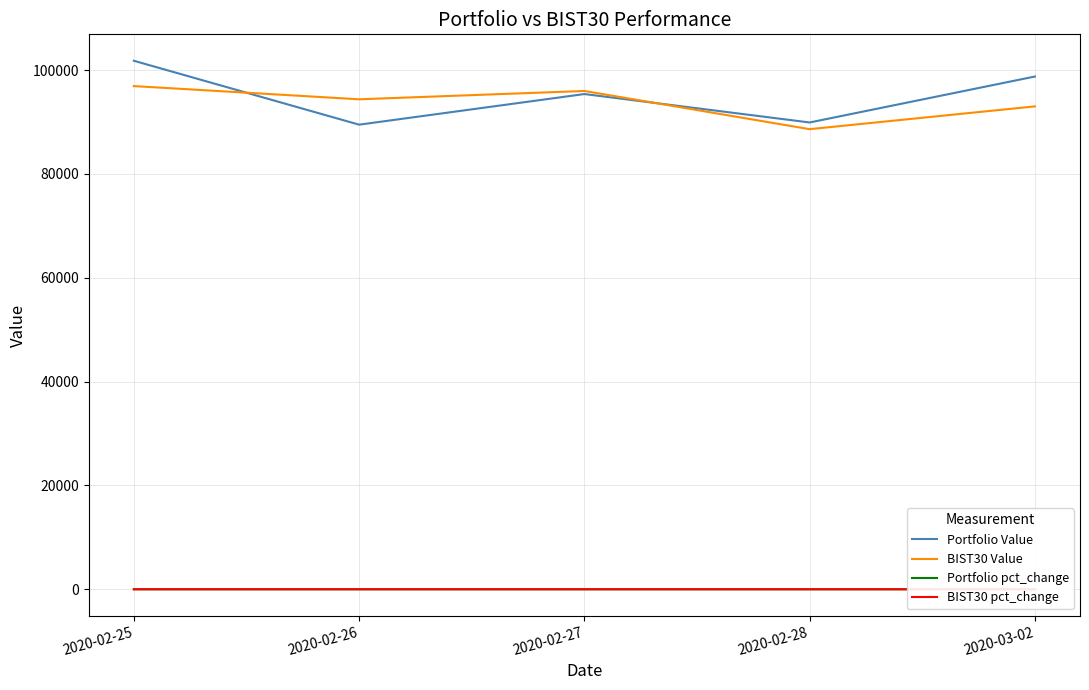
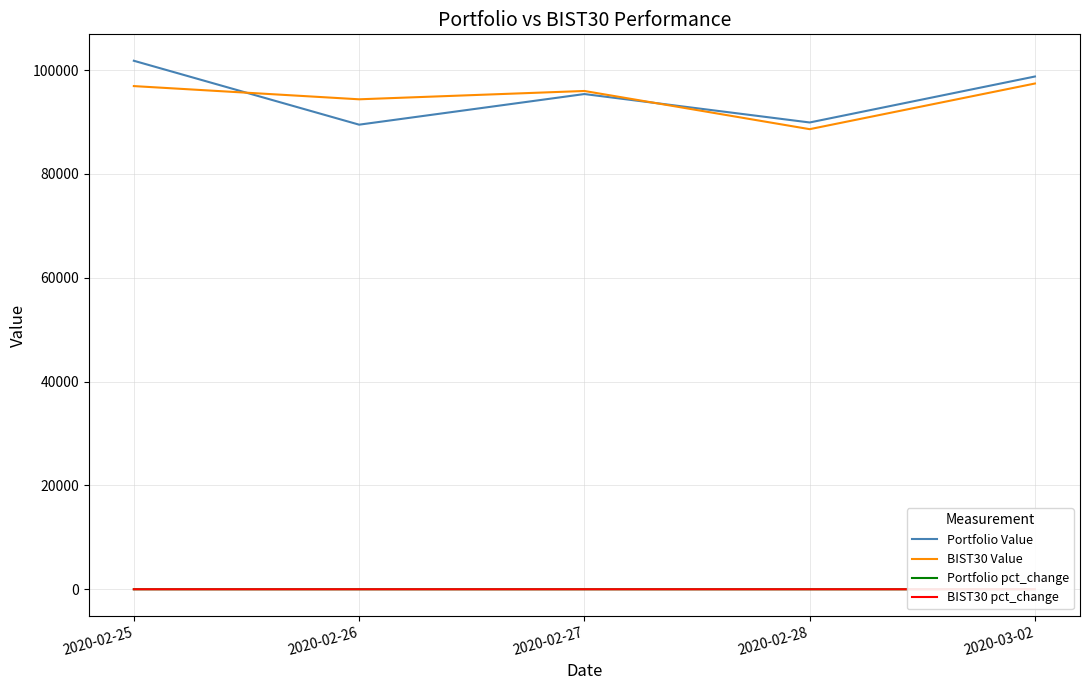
  {
    "Portfolio Value": {
      "2020-02-25": 102000,
      "2020-02-26": 89000,
      "2020-02-27": 95000,
      "2020-02-28": 90000,
      "2020-03-02": 99000
    },
    "BIST30 Value": {
      "2020-02-25": 97000,
      "2020-02-26": 94000,
      "2020-02-27": 96000,
      "2020-02-28": 89000,
-     "2020-03-02": 93000
+     "2020-03-02": 97000
    },
    "BIST30 pct_change": {
      "2020-02-25": 0,
      "2020-02-26": 0,
      "2020-02-27": 0,
      "2020-02-28": 0
    }
  }
